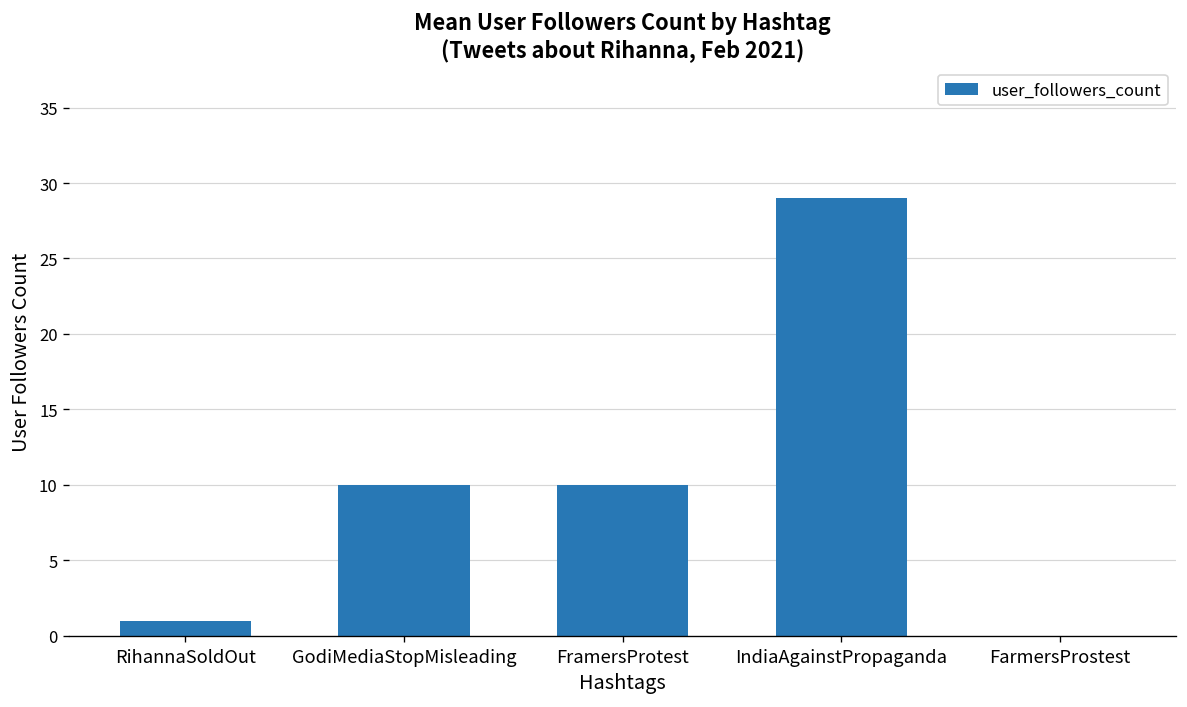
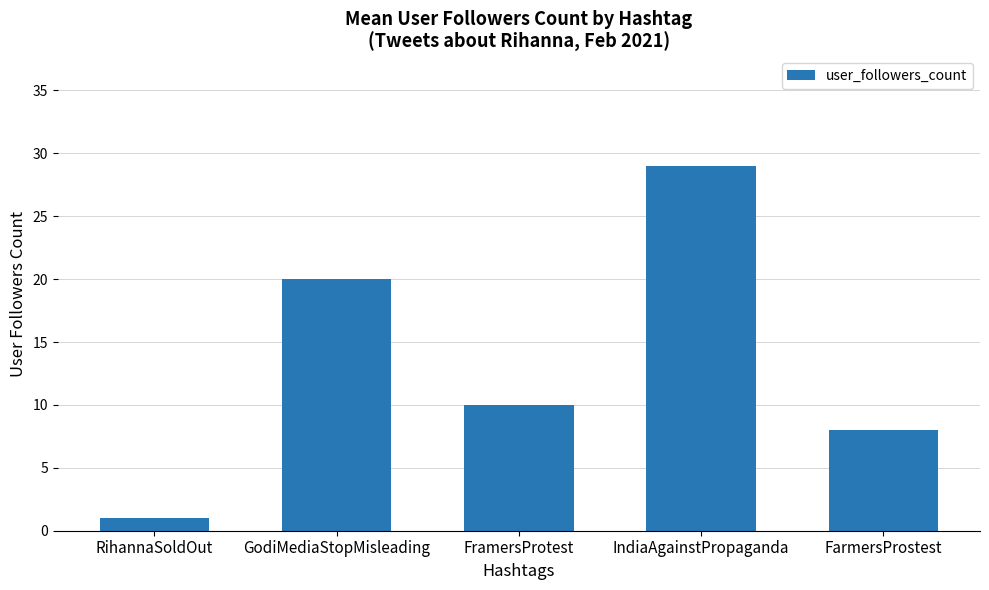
  {
    "RihannaSoldOut": 1,
-   "GodiMediaStopMisleading": 10,
+   "GodiMediaStopMisleading": 20,
    "FramersProtest": 10,
    "IndiaAgainstPropaganda": 29,
-   "FarmersProstest": 0
+   "FarmersProstest": 8
  }
